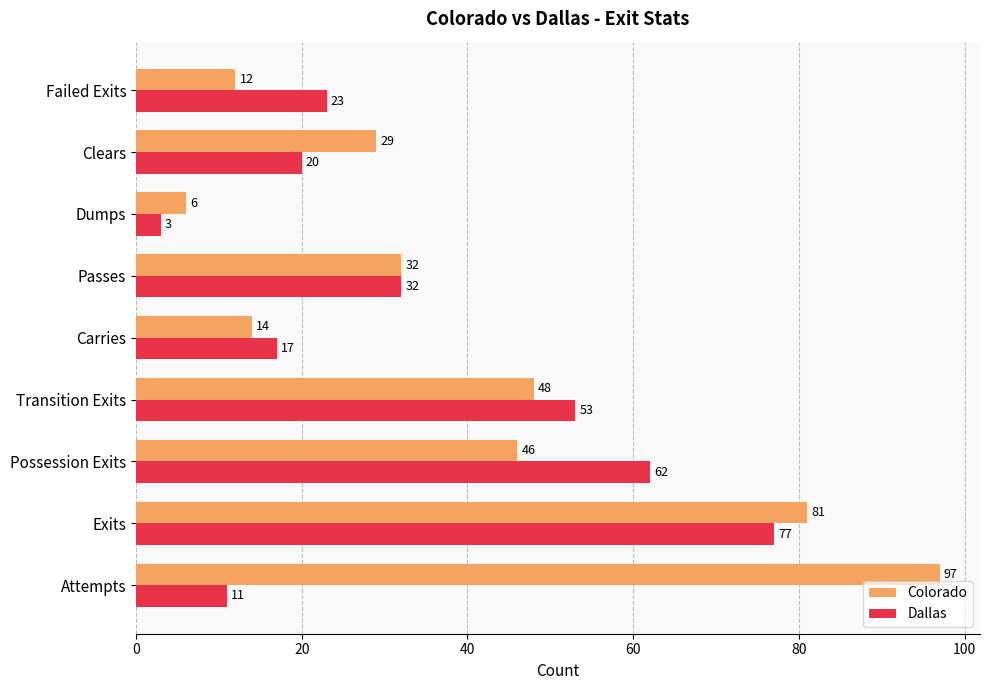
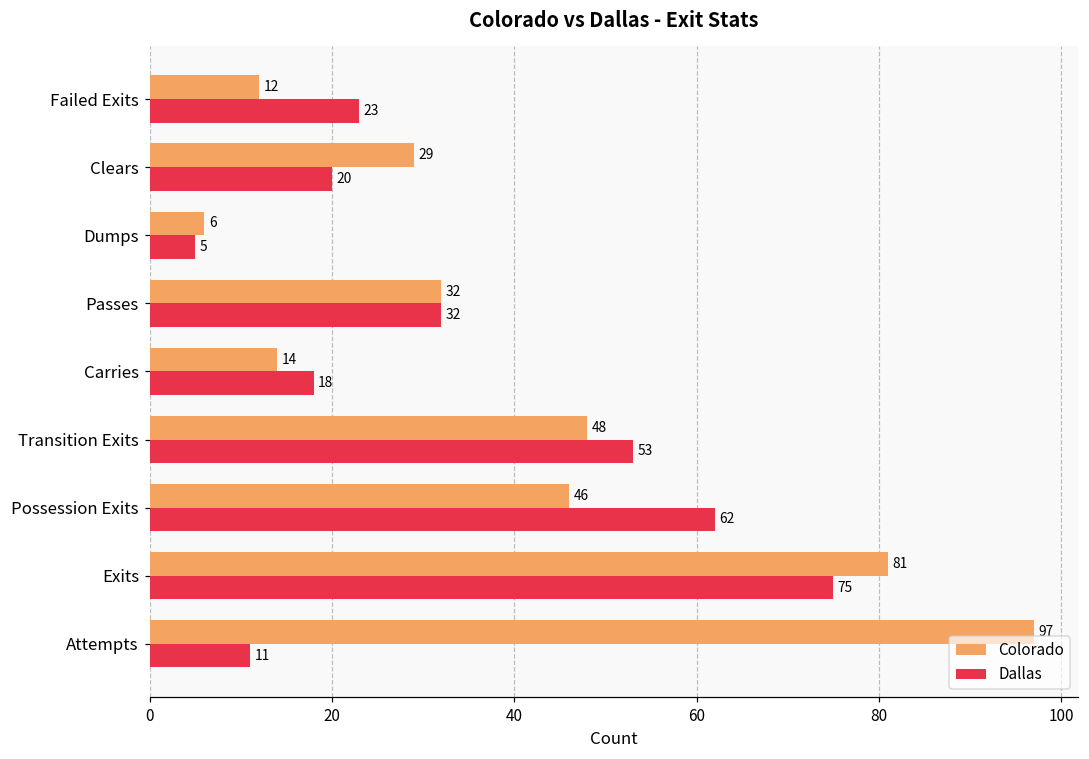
  {
    "Colorado": {
      "Failed Exits": 12,
      "Clears": 29,
      "Dumps": 6,
      "Passes": 32,
      "Carries": 14,
      "Transition Exits": 48,
      "Possession Exits": 46,
      "Exits": 81
    },
    "Dallas": {
      "Failed Exits": 23,
      "Clears": 20,
-     "Dumps": 3,
+     "Dumps": 5,
      "Passes": 32,
-     "Carries": 17,
+     "Carries": 18,
      "Transition Exits": 53,
      "Possession Exits": 62,
-     "Exits": 77,
+     "Exits": 75,
      "Attempts": 11
    }
  }
